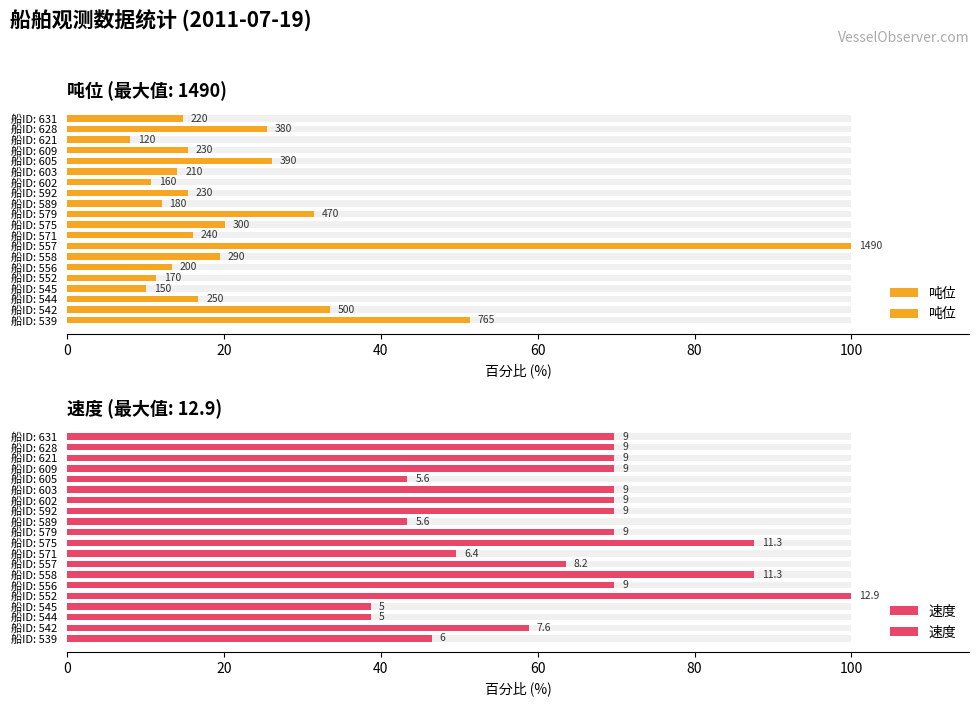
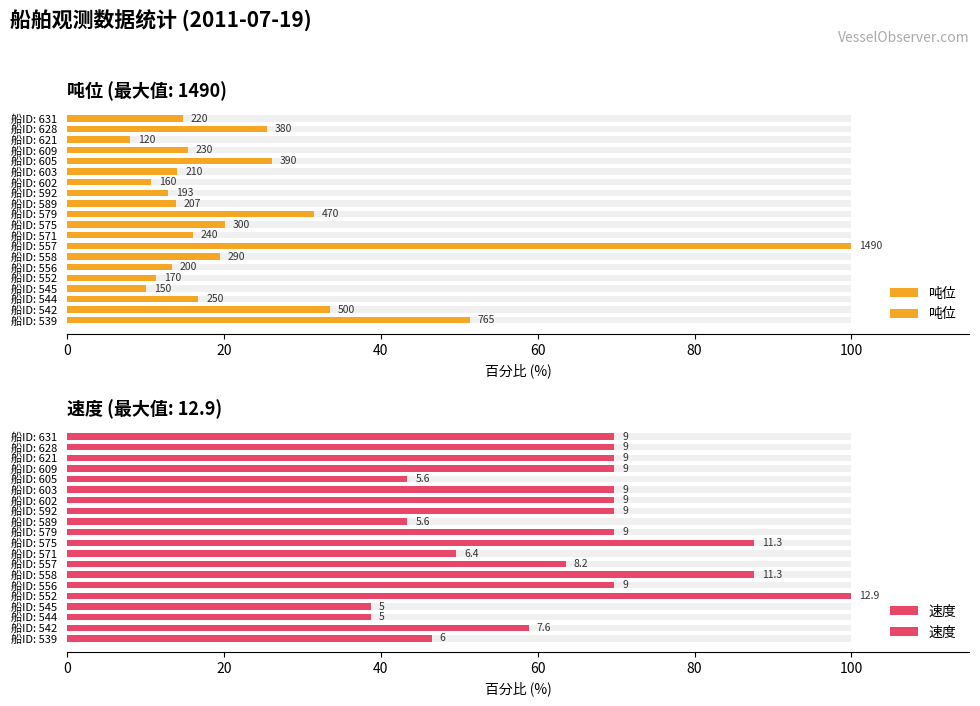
  {
    "吨位 (最大值: 1490)": {
      "吨位": {
-       "船ID: 592": 230,
-       "船ID: 589": 180
+       "船ID: 592": 193,
+       "船ID: 589": 207
      }
    }
  }
